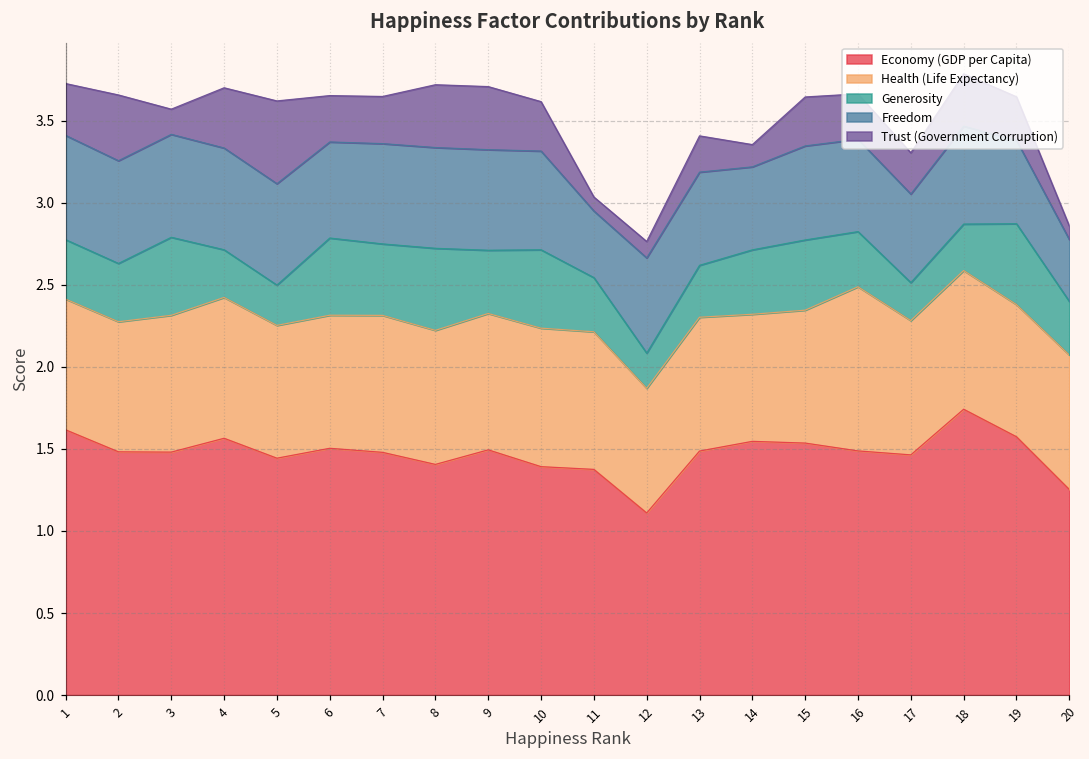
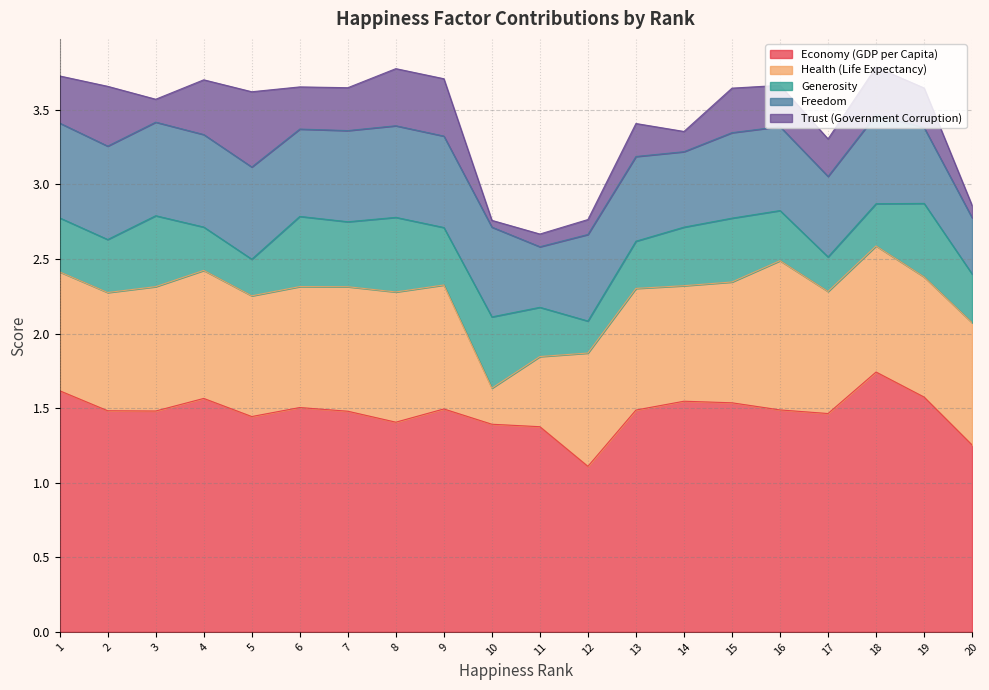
  {
    "Economy (GDP per Capita)": {
      "1": 1.62,
      "2": 1.48,
      "3": 1.48,
      "4": 1.56,
      "5": 1.44,
      "6": 1.50,
      "7": 1.48,
      "8": 1.41,
      "9": 1.49,
      "10": 1.39,
      "11": 1.38,
      "12": 1.11,
      "13": 1.49,
      "14": 1.55,
      "15": 1.54,
      "16": 1.49,
      "17": 1.46,
      "18": 1.74,
      "19": 1.57,
      "20": 1.25
    },
    "Health (Life Expectancy)": {
      "1": 0.80,
      "2": 0.79,
      "3": 0.83,
      "4": 0.86,
      "5": 0.81,
      "6": 0.81,
      "7": 0.83,
-     "8": 0.82,
+     "8": 0.87,
      "9": 0.83,
-     "10": 0.84,
-     "11": 0.84,
+     "10": 0.24,
+     "11": 0.47,
      "12": 0.76,
      "13": 0.82,
      "14": 0.77,
      "15": 0.81,
      "16": 1.00,
      "17": 0.82,
      "18": 0.85,
      "19": 0.81,
      "20": 0.82
    },
    "Trust (Government Corruption)": {
      "1": 0.32,
      "2": 0.40,
      "3": 0.15,
      "4": 0.37,
      "5": 0.50,
      "6": 0.28,
      "7": 0.29,
      "8": 0.38,
      "9": 0.38,
-     "10": 0.30,
+     "10": 0.05,
      "11": 0.09,
      "12": 0.10,
      "13": 0.22,
      "14": 0.14,
      "15": 0.30,
      "17": 0.25,
      "20": 0.08
    }
  }
